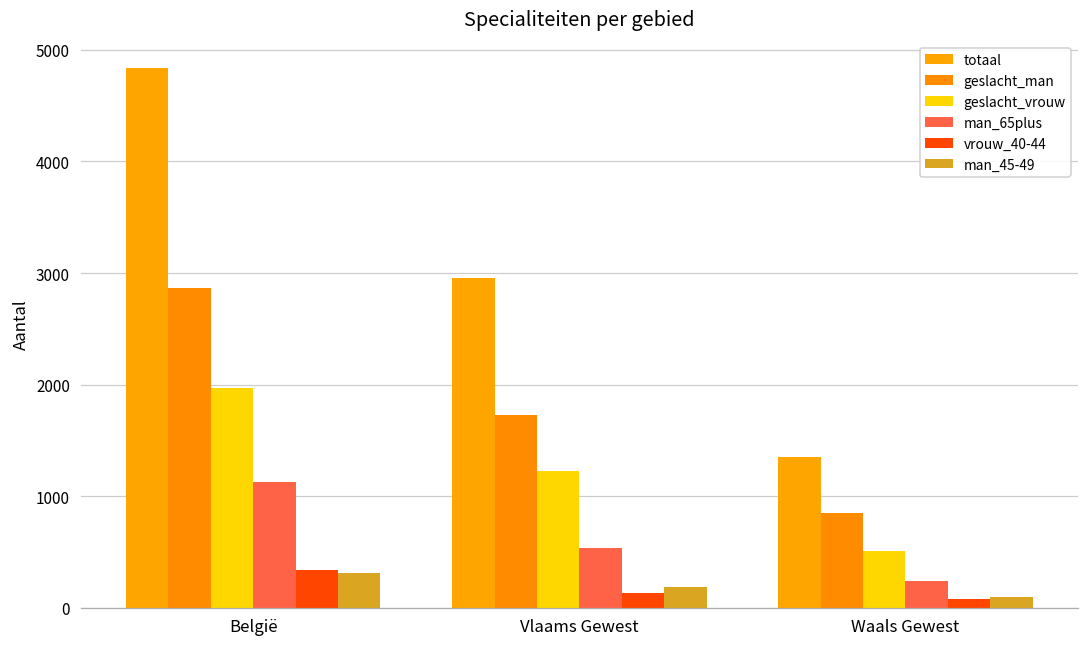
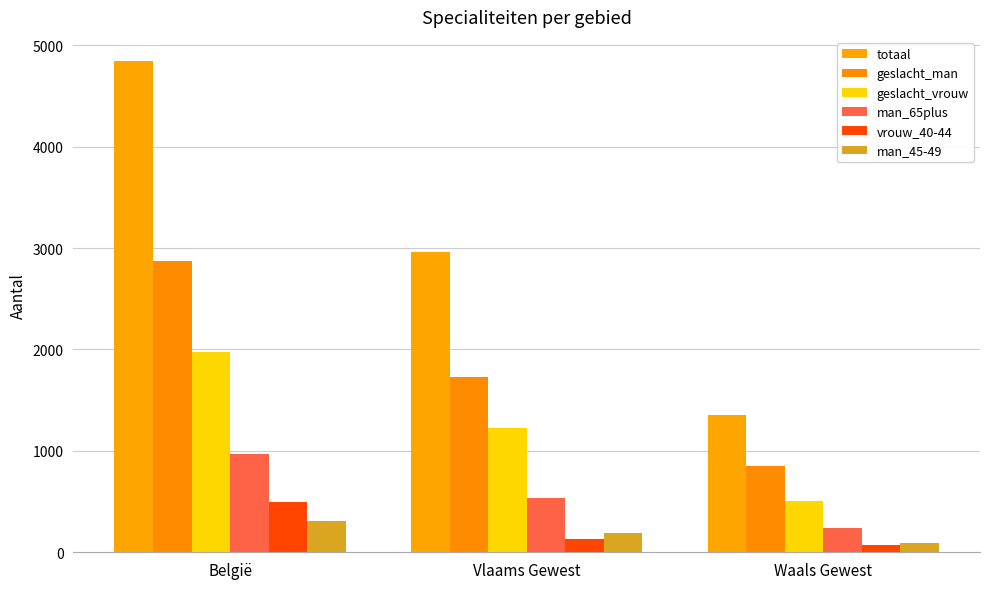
  {
    "man_65plus": {
-     "België": 1120,
+     "België": 970,
      "Vlaams Gewest": 530,
      "Waals Gewest": 240
    },
    "vrouw_40-44": {
-     "België": 340,
+     "België": 490,
      "Vlaams Gewest": 130,
      "Waals Gewest": 70
    }
  }
